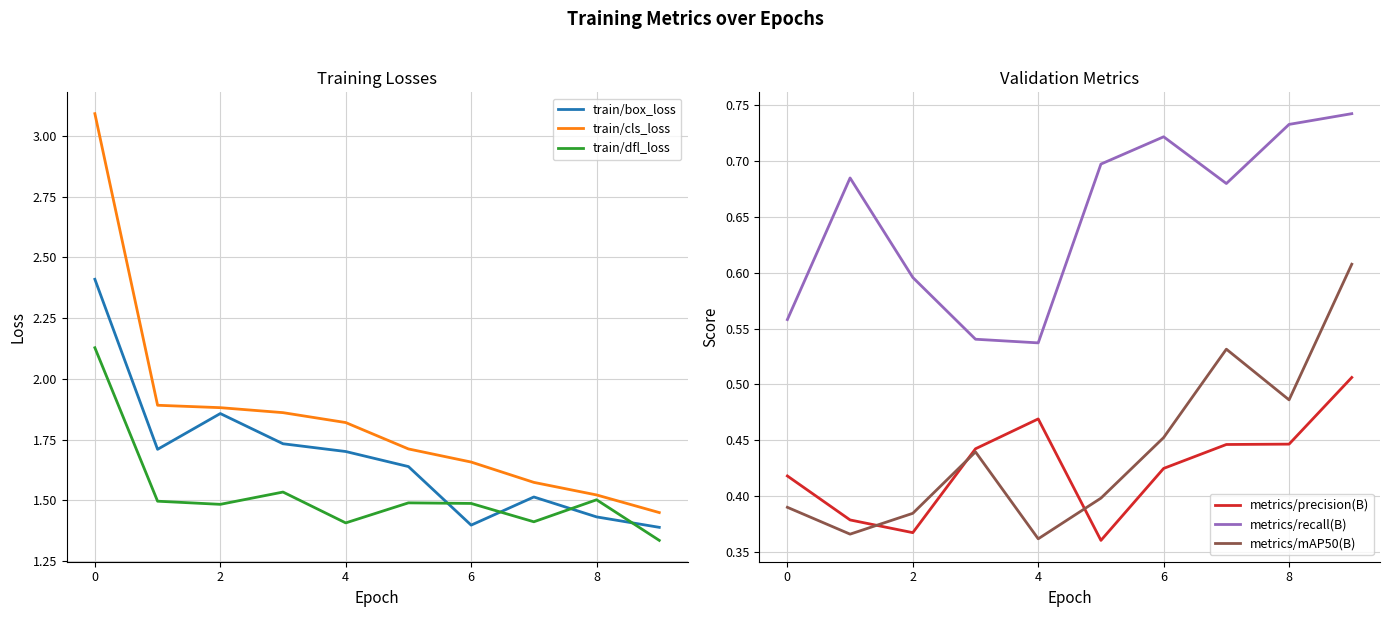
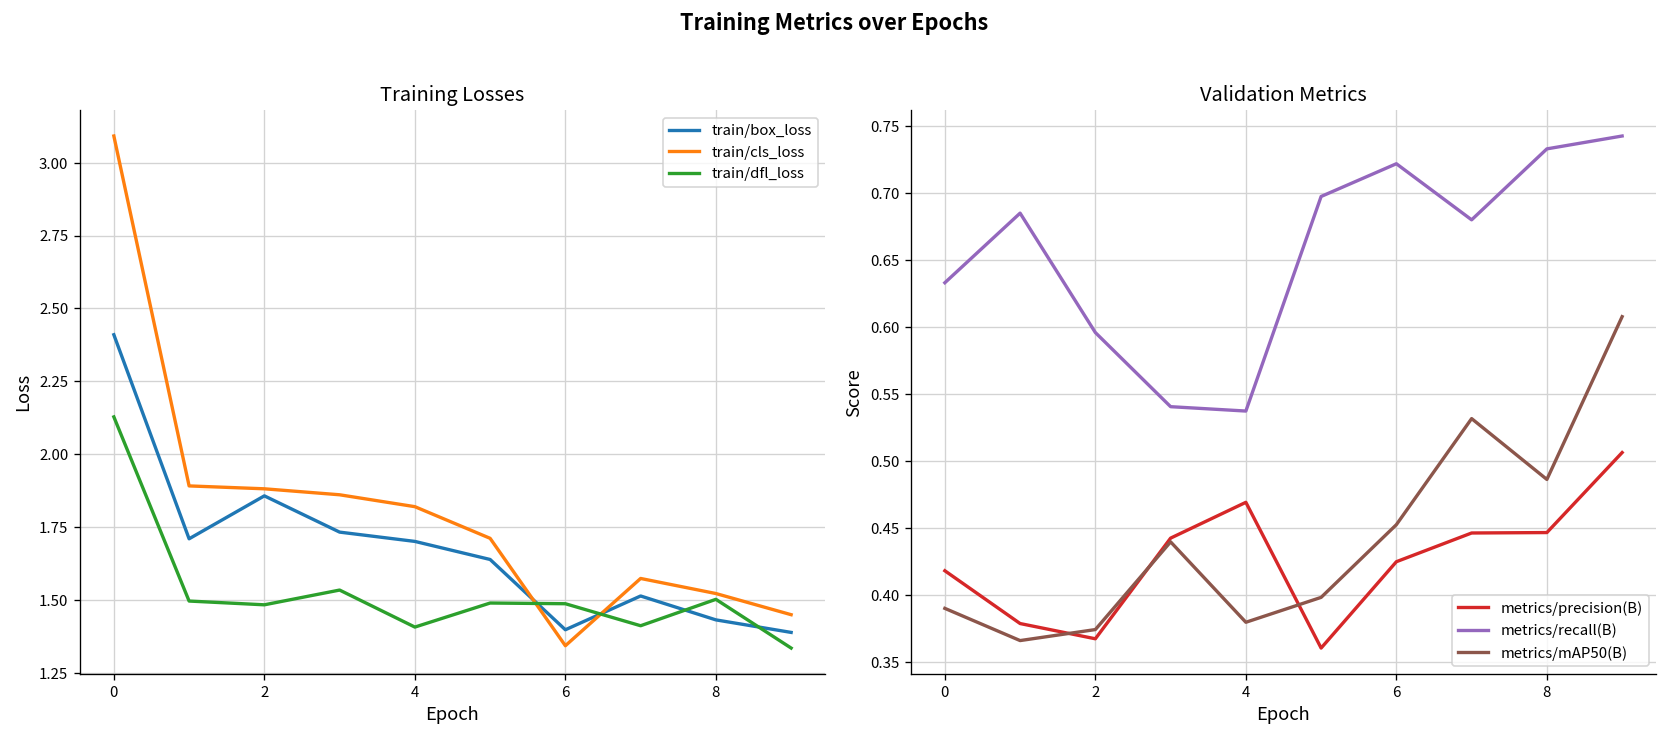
  {
    "Training Losses": {
      "train/box_loss": {
        "0": 2.41,
        "2": 1.86,
        "4": 1.70,
        "6": 1.40,
        "8": 1.43
      },
      "train/cls_loss": {
        "0": 3.09,
        "2": 1.88,
        "4": 1.82,
-       "6": 1.66,
+       "6": 1.34,
        "8": 1.52
      },
      "train/dfl_loss": {
        "0": 2.13,
        "2": 1.48,
        "4": 1.41,
        "6": 1.49,
        "8": 1.50
      }
    },
    "Validation Metrics": {
      "metrics/precision(B)": {
        "0": 0.418,
        "2": 0.367,
        "4": 0.469,
        "6": 0.425,
        "8": 0.446
      },
      "metrics/recall(B)": {
-       "0": 0.558,
+       "0": 0.633,
        "2": 0.596,
        "4": 0.537,
        "6": 0.722,
        "8": 0.733
      },
      "metrics/mAP50(B)": {
        "0": 0.390,
-       "2": 0.384,
-       "4": 0.362,
+       "2": 0.374,
+       "4": 0.379,
        "6": 0.452,
        "8": 0.486
      }
    }
  }
